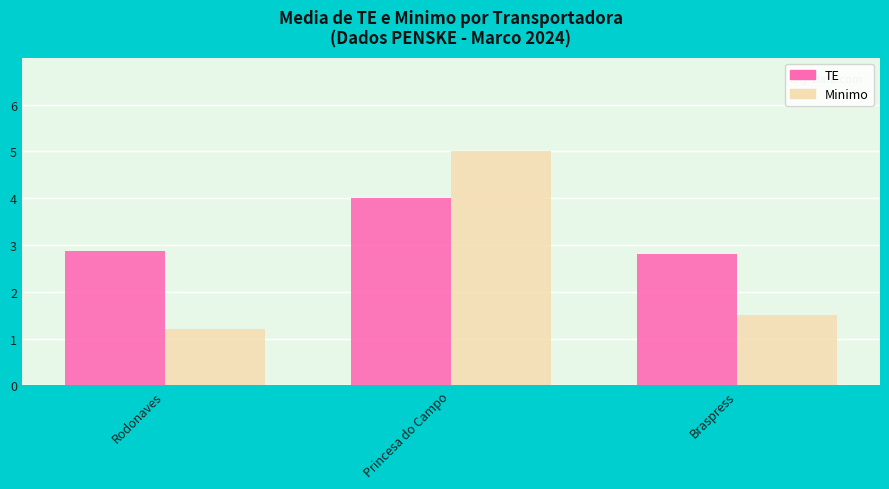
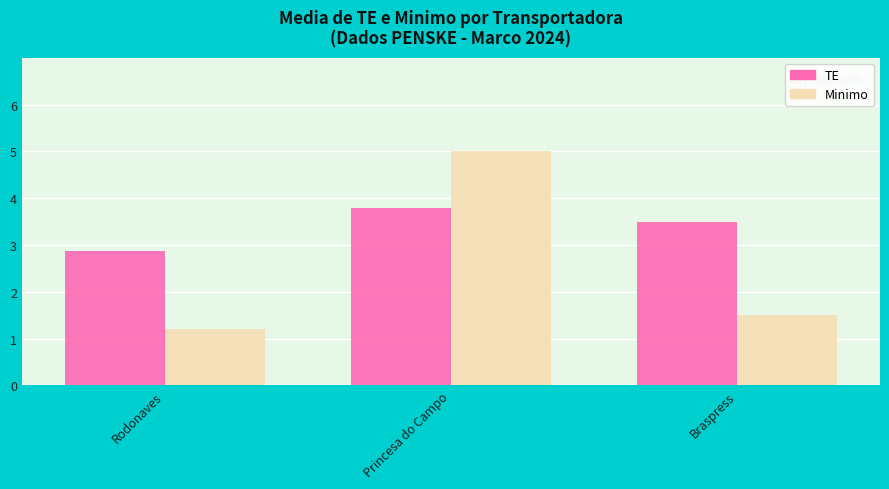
  {
    "TE": {
      "Rodonaves": 2.9,
-     "Princesa do Campo": 4.0,
-     "Braspress": 2.8
+     "Princesa do Campo": 3.8,
+     "Braspress": 3.5
    },
    "Minimo": {
      "Rodonaves": 1.2,
      "Princesa do Campo": 5.0,
      "Braspress": 1.5
    }
  }
